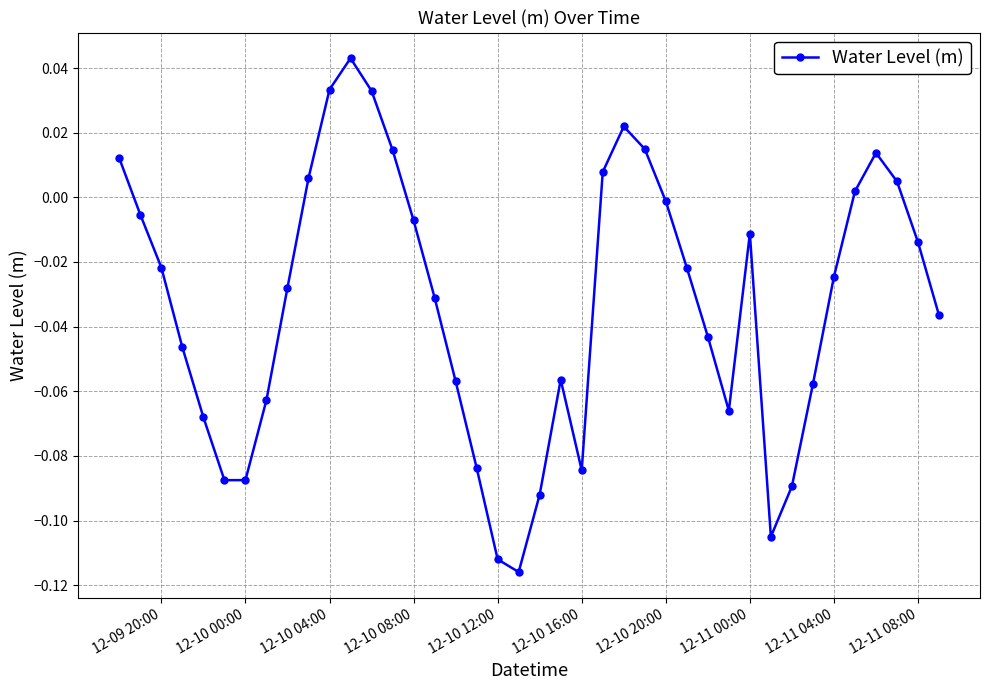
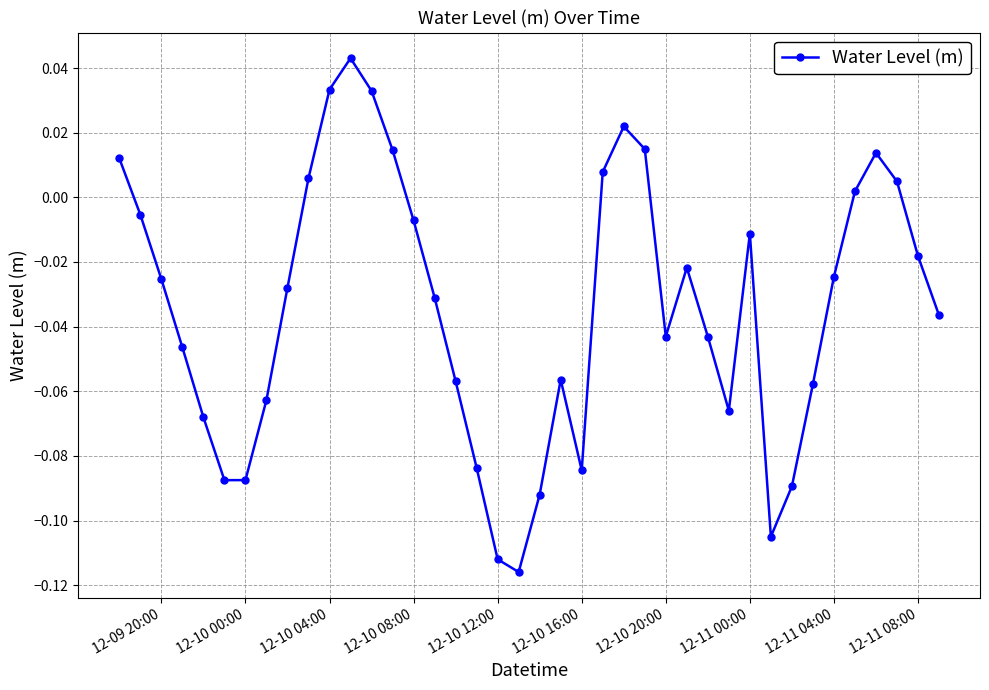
  {
-   "12-09 20:00": -0.022,
+   "12-09 20:00": -0.025,
    "12-10 00:00": -0.087,
    "12-10 04:00": 0.033,
    "12-10 08:00": -0.007,
    "12-10 12:00": -0.112,
    "12-10 16:00": -0.084,
-   "12-10 20:00": -0.001,
+   "12-10 20:00": -0.043,
    "12-11 00:00": -0.011,
    "12-11 04:00": -0.025,
-   "12-11 08:00": -0.014
+   "12-11 08:00": -0.018
  }
